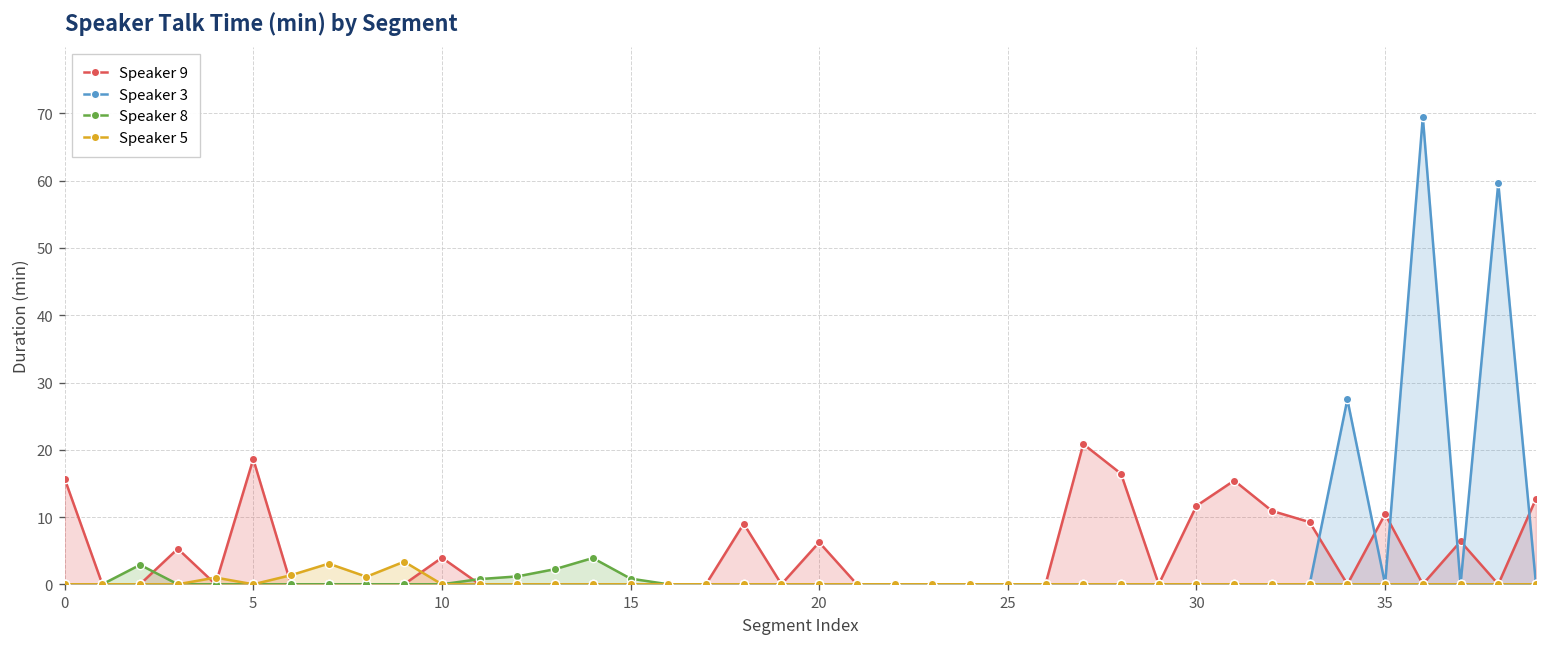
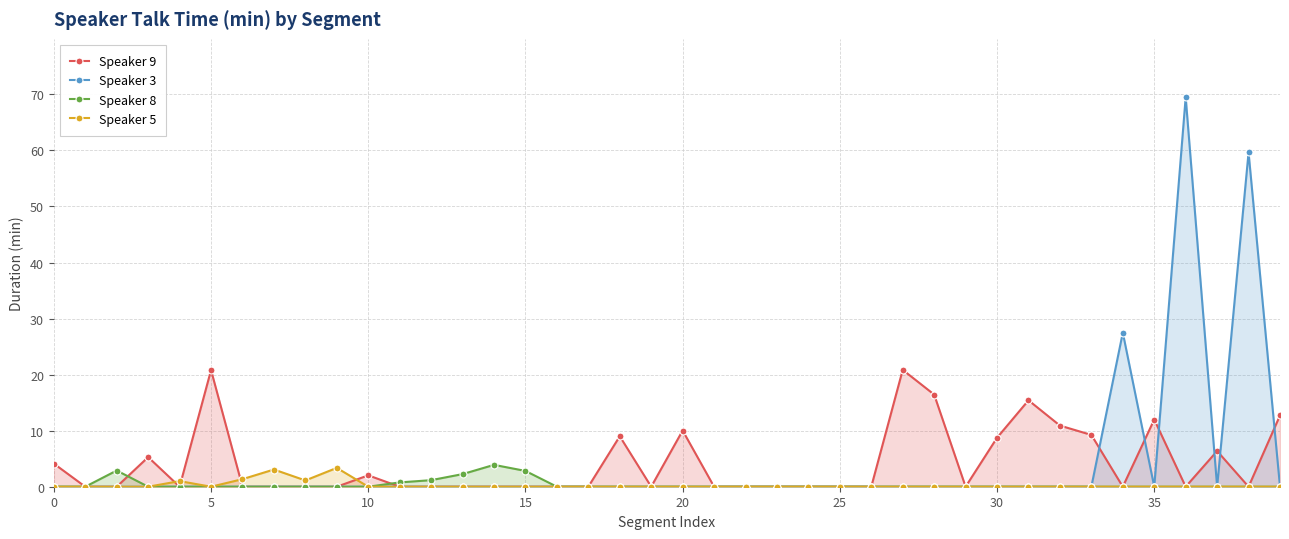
  {
    "Speaker 9": {
-     "0": 16,
-     "5": 19,
-     "10": 4,
-     "20": 6,
-     "30": 12,
-     "35": 10
+     "0": 4,
+     "5": 21,
+     "10": 2,
+     "20": 10,
+     "30": 9,
+     "35": 12
    },
    "Speaker 8": {
-     "15": 1
+     "15": 3
    }
  }
